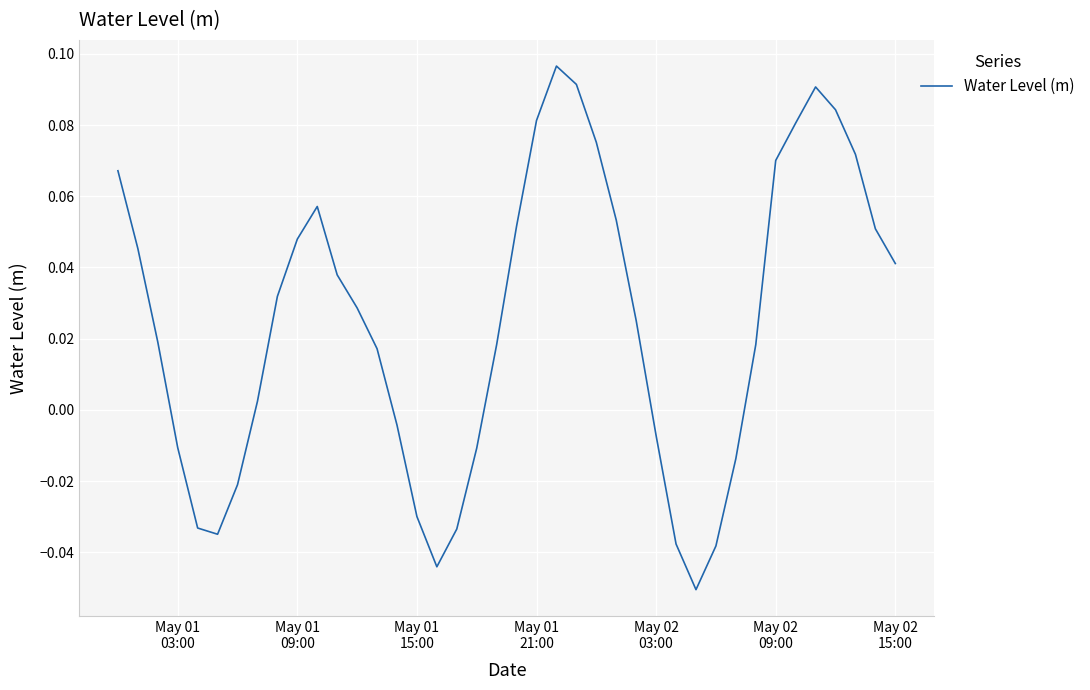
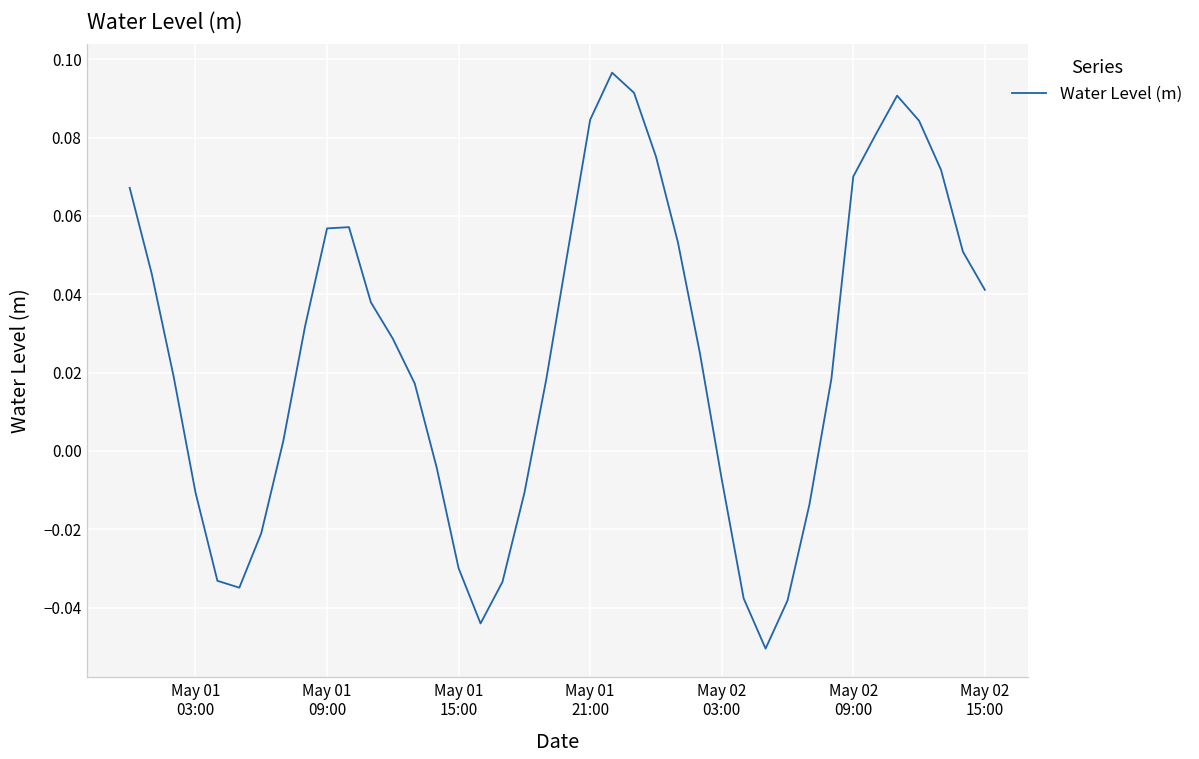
  {
    "May 01 03:00": -0.011,
-   "May 01 09:00": 0.048,
+   "May 01 09:00": 0.057,
    "May 01 15:00": -0.030,
-   "May 01 21:00": 0.081,
+   "May 01 21:00": 0.085,
    "May 02 03:00": -0.007,
    "May 02 09:00": 0.070,
    "May 02 15:00": 0.041
  }
